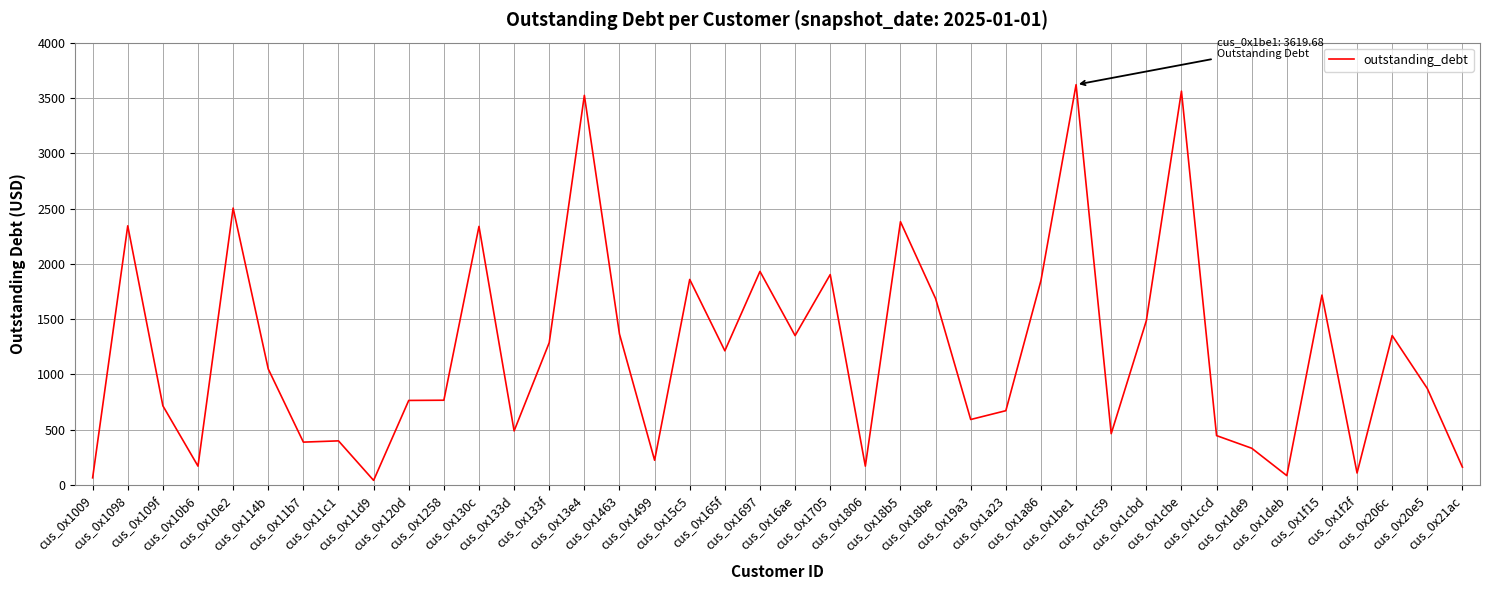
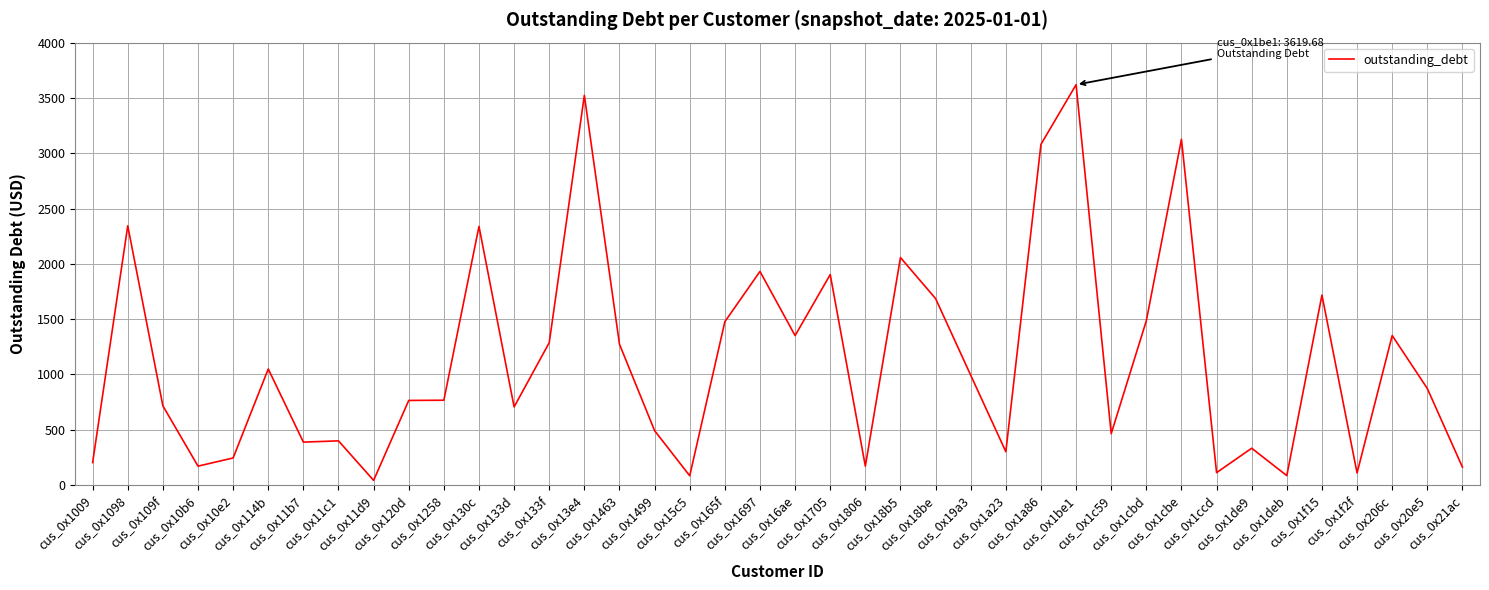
  {
-   "cus_0x1009": 60,
+   "cus_0x1009": 200,
    "cus_0x1098": 2340,
    "cus_0x109f": 720,
    "cus_0x10b6": 170,
-   "cus_0x10e2": 2500,
+   "cus_0x10e2": 240,
    "cus_0x114b": 1050,
    "cus_0x11b7": 390,
    "cus_0x11c1": 400,
    "cus_0x11d9": 40,
    "cus_0x120d": 760,
    "cus_0x1258": 770,
    "cus_0x130c": 2340,
-   "cus_0x133d": 490,
+   "cus_0x133d": 710,
    "cus_0x133f": 1290,
    "cus_0x13e4": 3520,
-   "cus_0x1463": 1360,
-   "cus_0x1499": 220,
-   "cus_0x15c5": 1860,
-   "cus_0x165f": 1210,
+   "cus_0x1463": 1270,
+   "cus_0x1499": 490,
+   "cus_0x15c5": 80,
+   "cus_0x165f": 1480,
    "cus_0x1697": 1930,
    "cus_0x16ae": 1350,
    "cus_0x1705": 1900,
    "cus_0x1806": 170,
-   "cus_0x18b5": 2380,
+   "cus_0x18b5": 2060,
    "cus_0x18be": 1690,
-   "cus_0x19a3": 590,
-   "cus_0x1a23": 670,
-   "cus_0x1a86": 1850,
+   "cus_0x19a3": 990,
+   "cus_0x1a23": 300,
+   "cus_0x1a86": 3080,
    "cus_0x1c59": 460,
    "cus_0x1cbd": 1490,
-   "cus_0x1cbe": 3560,
-   "cus_0x1ccd": 450,
+   "cus_0x1cbe": 3130,
+   "cus_0x1ccd": 110,
    "cus_0x1de9": 330,
    "cus_0x1deb": 80,
    "cus_0x1f15": 1720,
    "cus_0x1f2f": 110,
    "cus_0x206c": 1350,
    "cus_0x20e5": 870,
    "cus_0x21ac": 160
  }
